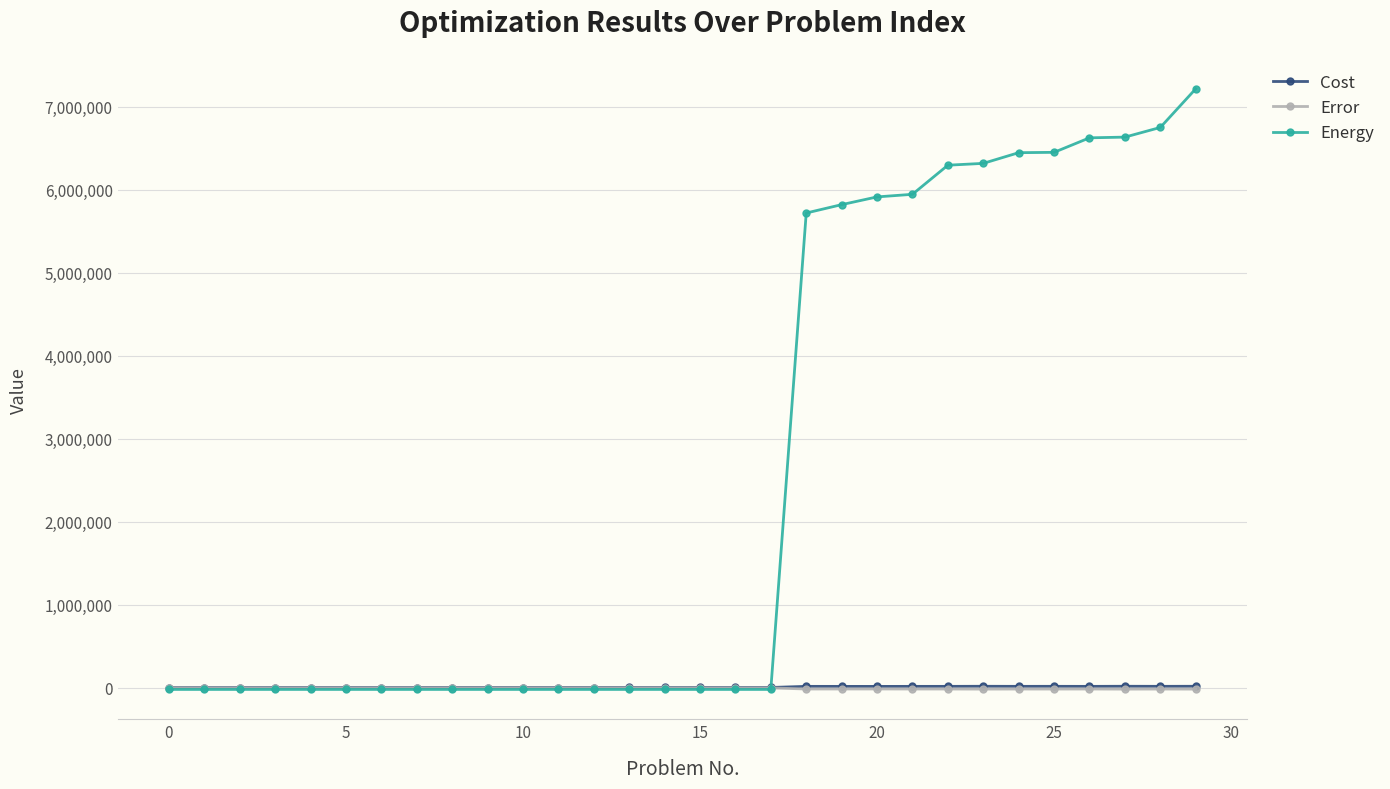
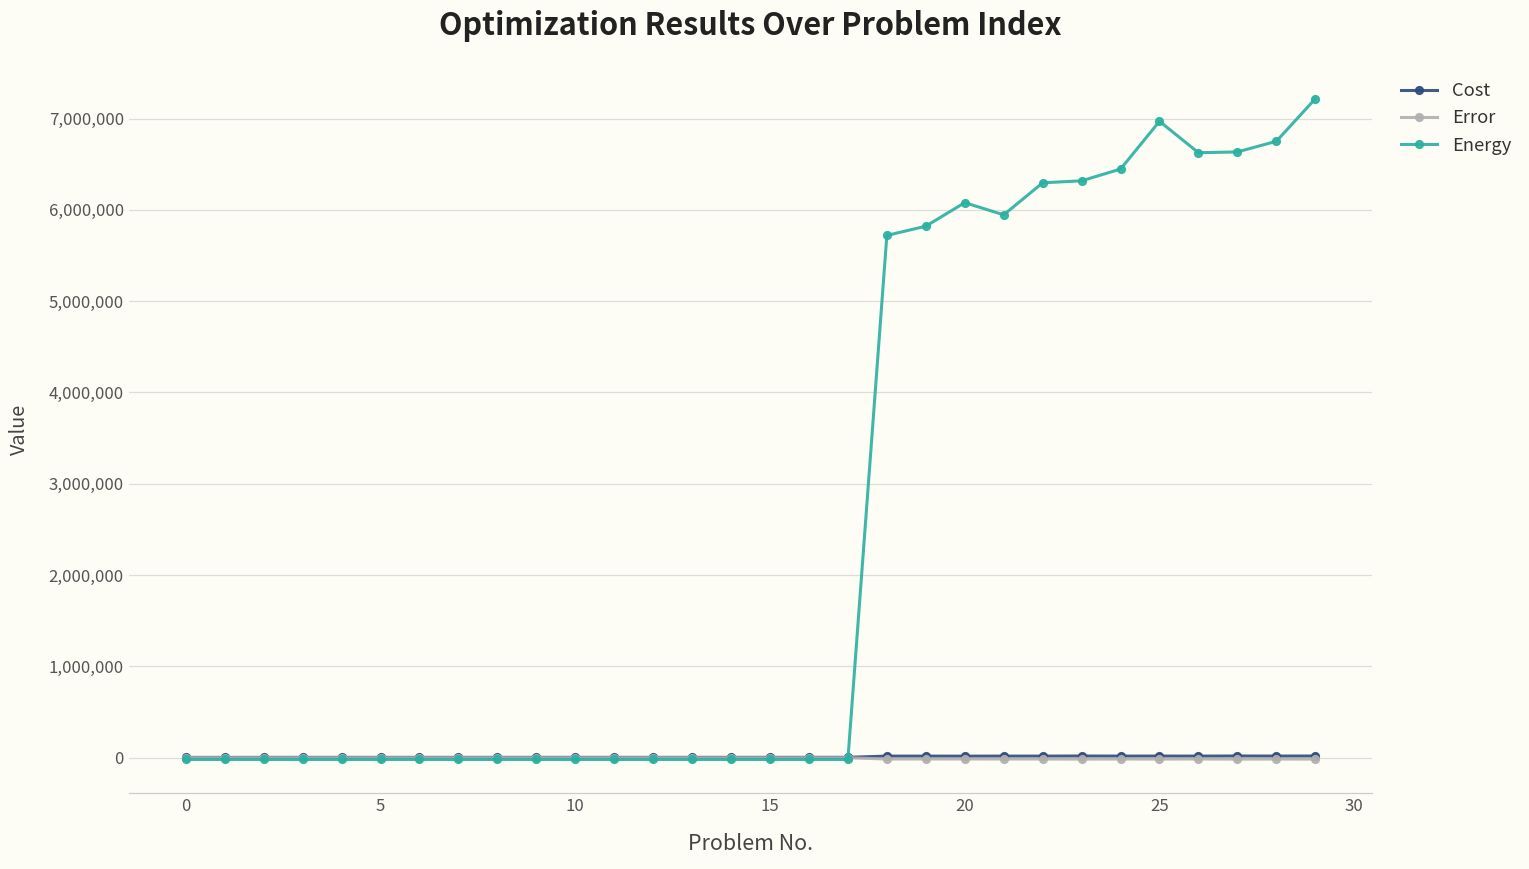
  {
    "Cost": {
      "20": "0",
      "25": "0"
    },
    "Error": {
      "20": "0",
      "25": "0"
    },
    "Energy": {
-     "20": "5,900,000",
-     "25": "6,500,000"
+     "20": "6,100,000",
+     "25": "7,000,000"
    }
  }
